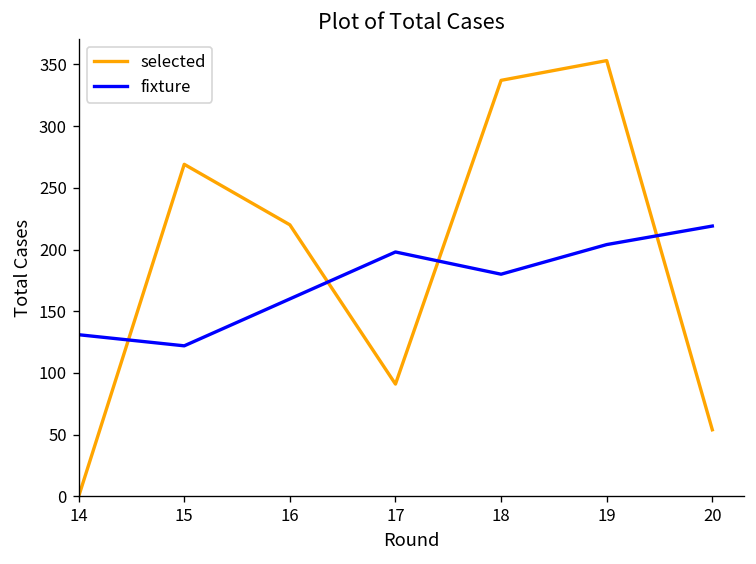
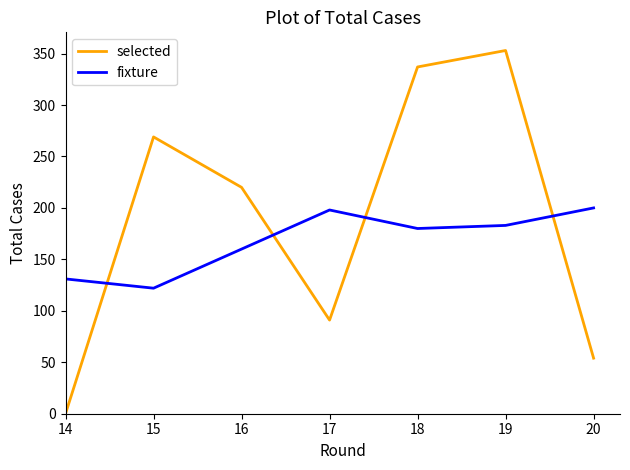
  {
    "selected": {
      "14": 0,
      "15": 269,
      "16": 220,
      "17": 91,
      "18": 337,
      "19": 353,
      "20": 54
    },
    "fixture": {
      "14": 131,
      "15": 122,
      "16": 160,
      "17": 198,
      "18": 180,
-     "19": 204,
-     "20": 219
+     "19": 183,
+     "20": 200
    }
  }
